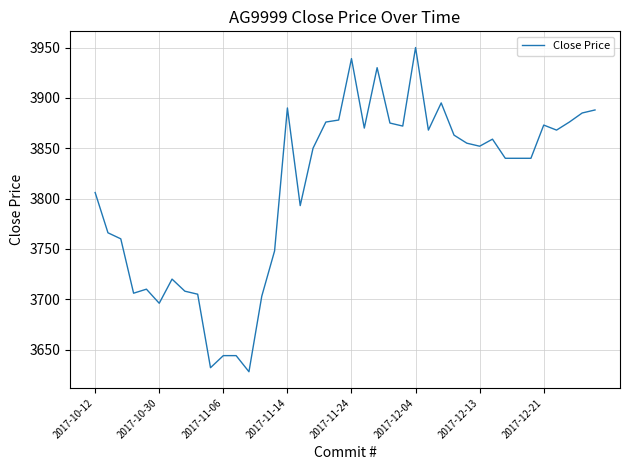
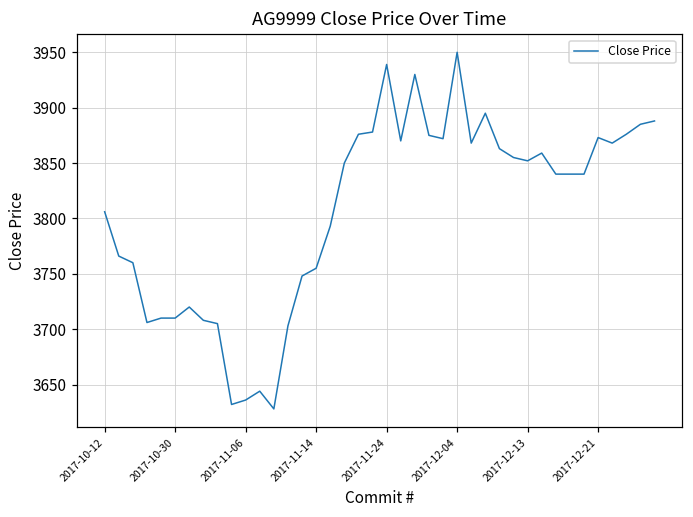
  {
    "2017-10-12": 3806,
-   "2017-10-30": 3696,
-   "2017-11-06": 3644,
-   "2017-11-14": 3890,
+   "2017-10-30": 3710,
+   "2017-11-06": 3636,
+   "2017-11-14": 3755,
    "2017-11-24": 3939,
    "2017-12-04": 3950,
    "2017-12-13": 3852,
    "2017-12-21": 3873
  }
